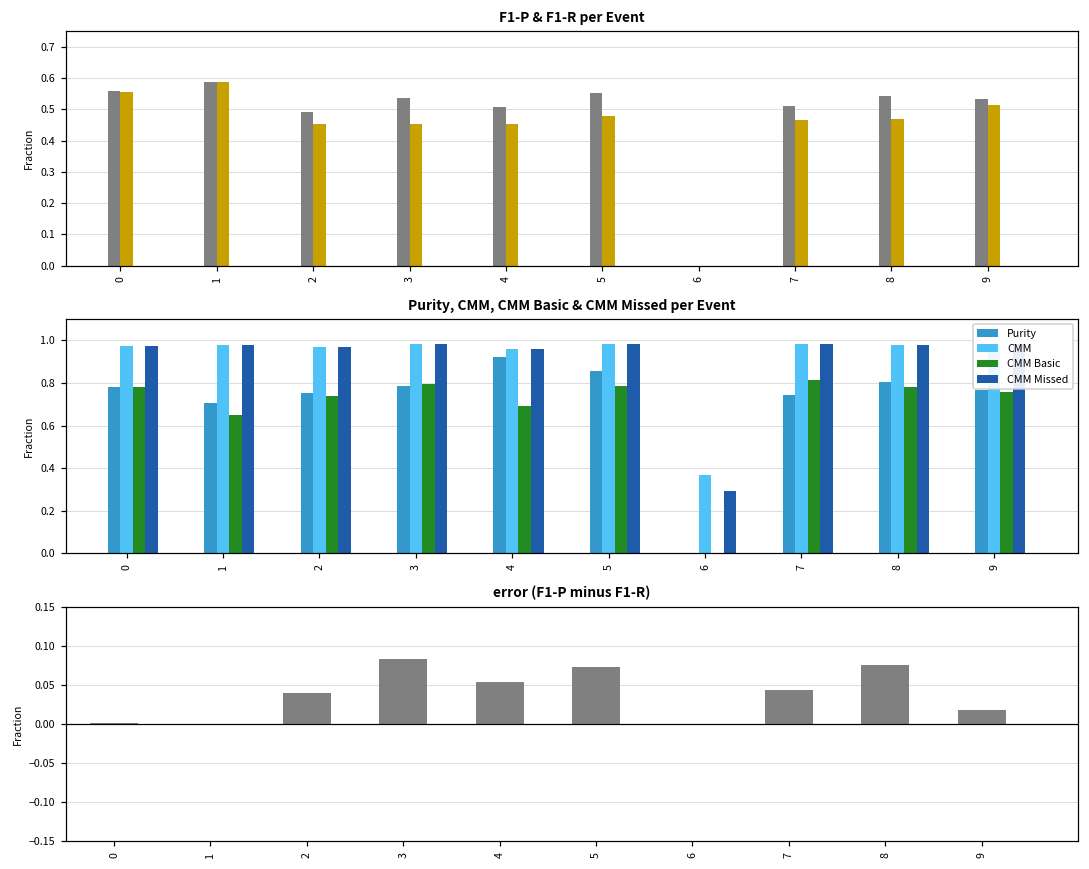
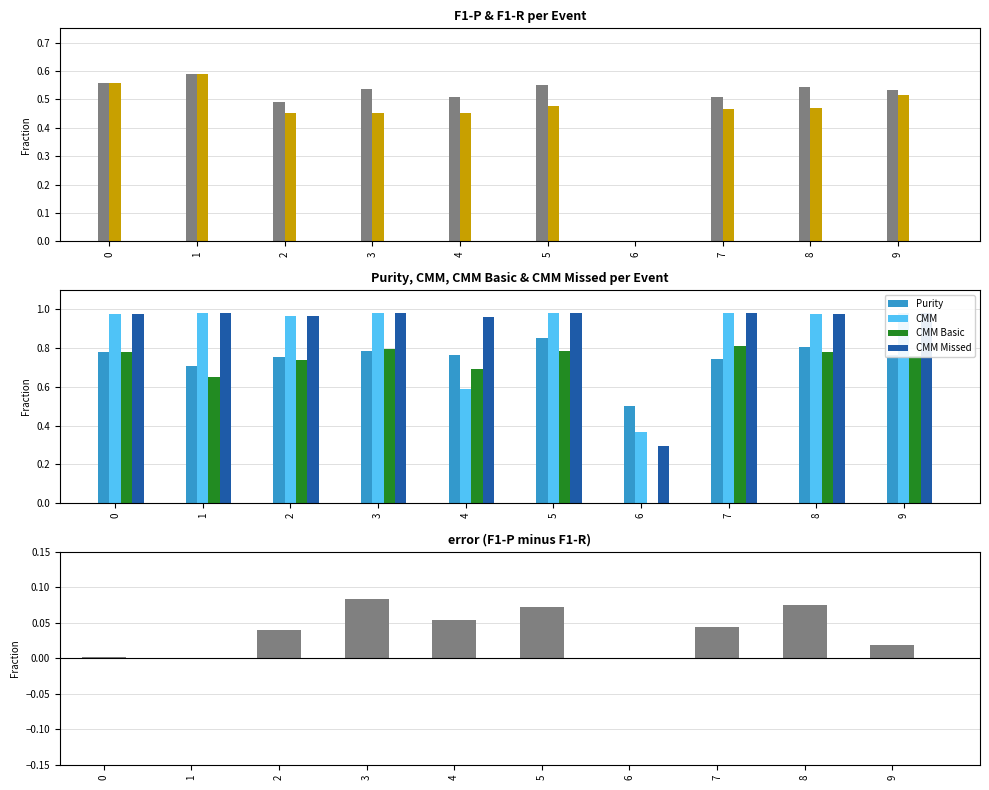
  {
    "Purity, CMM, CMM Basic & CMM Missed per Event": {
      "Purity": {
        "0": 0.78,
        "1": 0.71,
        "2": 0.75,
        "3": 0.79,
-       "4": 0.92,
+       "4": 0.76,
        "5": 0.85,
-       "6": 0.0,
+       "6": 0.5,
        "7": 0.74,
        "8": 0.81
      },
      "CMM": {
        "0": 0.98,
        "1": 0.98,
        "2": 0.97,
        "3": 0.98,
-       "4": 0.96,
+       "4": 0.59,
        "5": 0.98,
        "6": 0.37,
        "7": 0.98,
        "8": 0.98
      },
      "CMM Basic": {
        "0": 0.78,
        "1": 0.65,
        "2": 0.74,
        "3": 0.80,
        "4": 0.69,
        "5": 0.79,
        "6": 0.00,
        "7": 0.81,
        "8": 0.78
      },
      "CMM Missed": {
        "0": 0.98,
        "1": 0.98,
        "2": 0.97,
        "3": 0.98,
        "4": 0.96,
        "5": 0.98,
        "6": 0.29,
        "7": 0.98,
        "8": 0.98
      }
    },
    "error (F1-P minus F1-R)": {
      "1": 0.00,
      "2": 0.04,
      "3": 0.08,
      "4": 0.05,
      "5": 0.07,
      "6": 0.00,
      "7": 0.04,
      "8": 0.08,
      "9": 0.02
    }
  }
